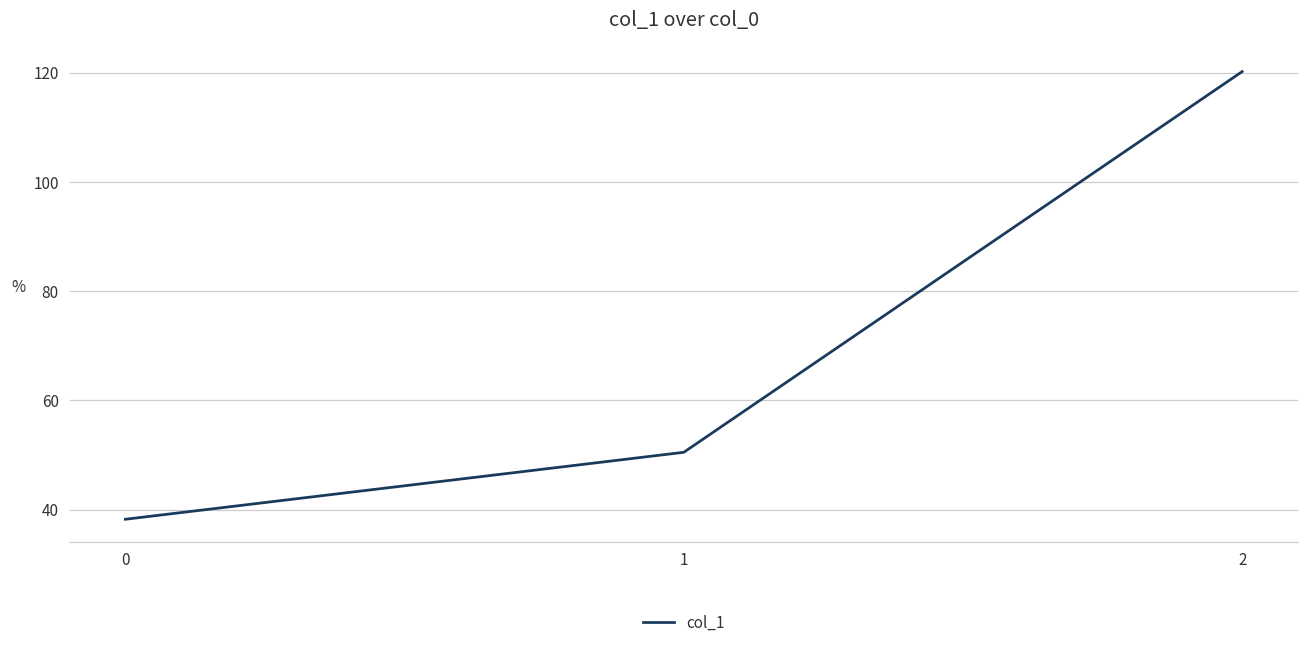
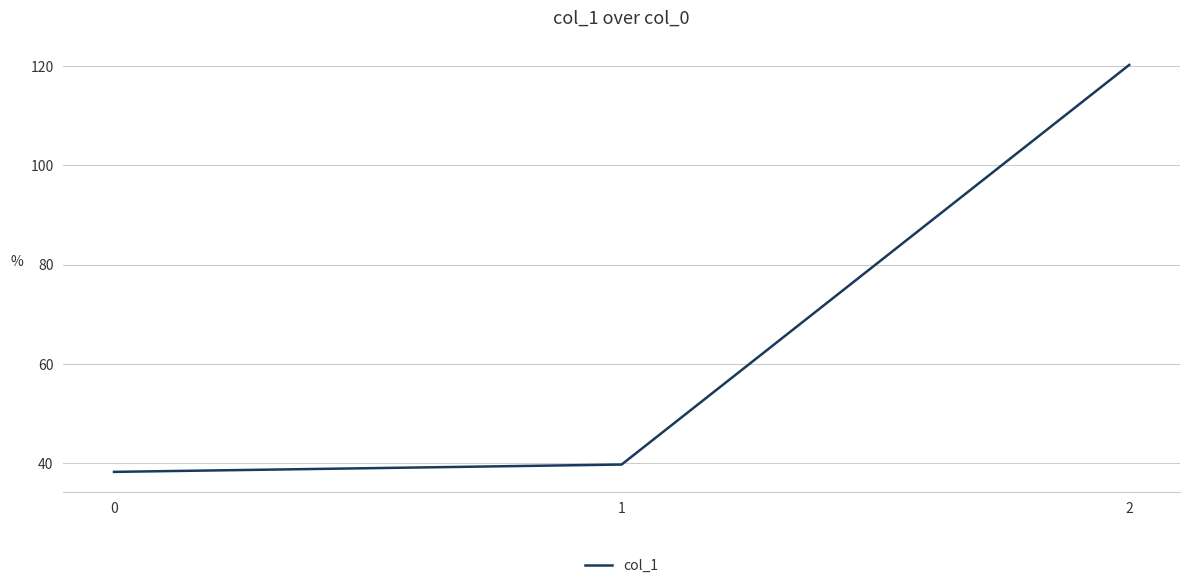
  {
    "0": 38,
-   "1": 50,
+   "1": 40,
    "2": 120
  }
